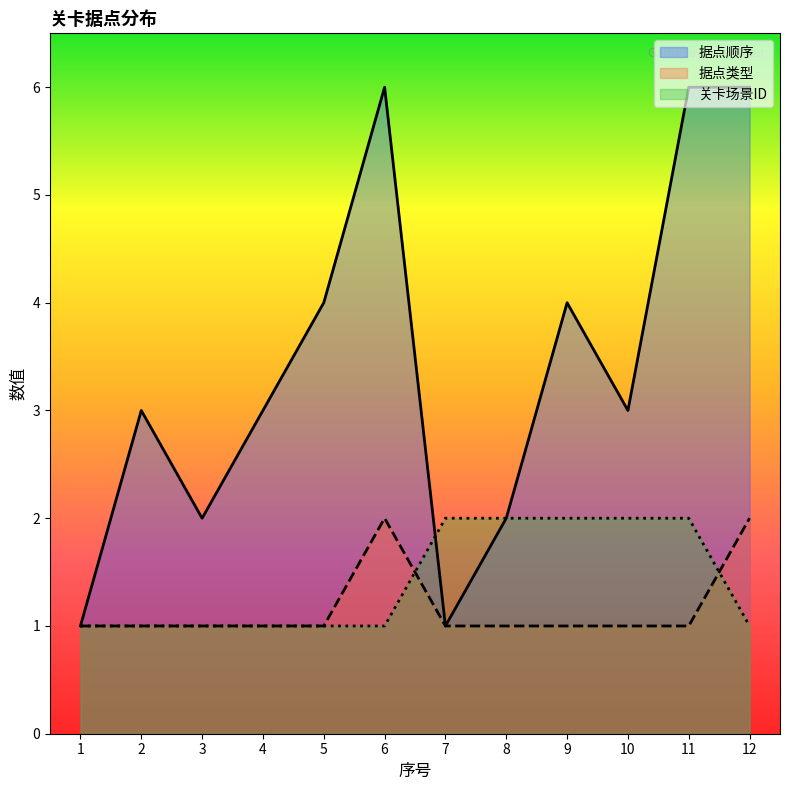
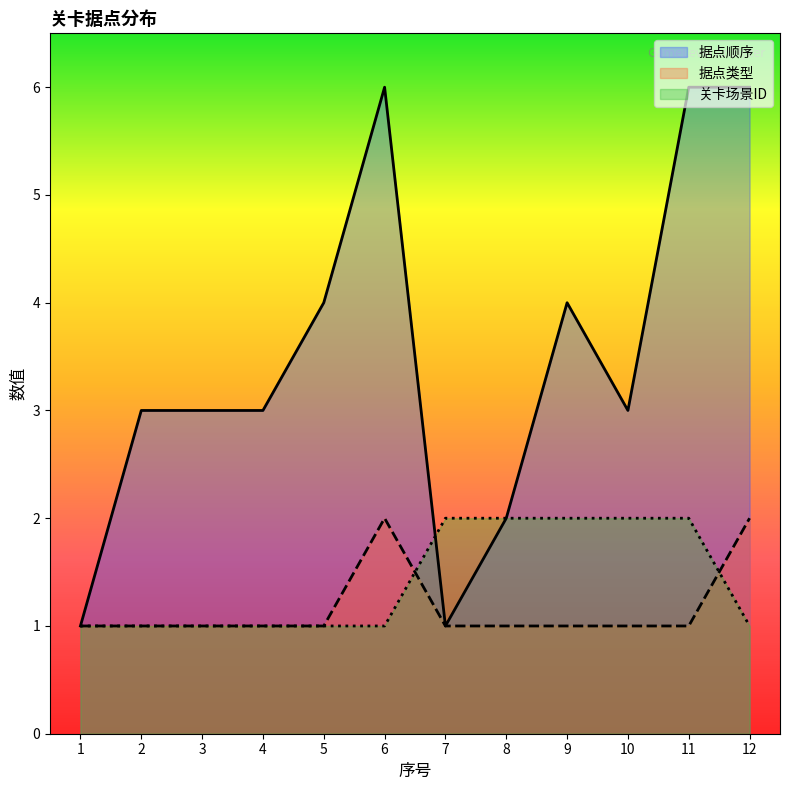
  {
    "据点顺序": {
      "2": 3,
-     "3": 2,
+     "3": 3,
      "4": 3,
      "5": 4,
      "6": 6,
      "9": 4,
      "10": 3
    },
    "据点类型": {
      "6": 2,
      "8": 1,
      "9": 1,
      "10": 1,
      "11": 1,
      "12": 2
    },
    "关卡场景ID": {
      "6": 1,
      "7": 2,
      "9": 2,
      "10": 2,
      "11": 2,
      "12": 1
    }
  }
